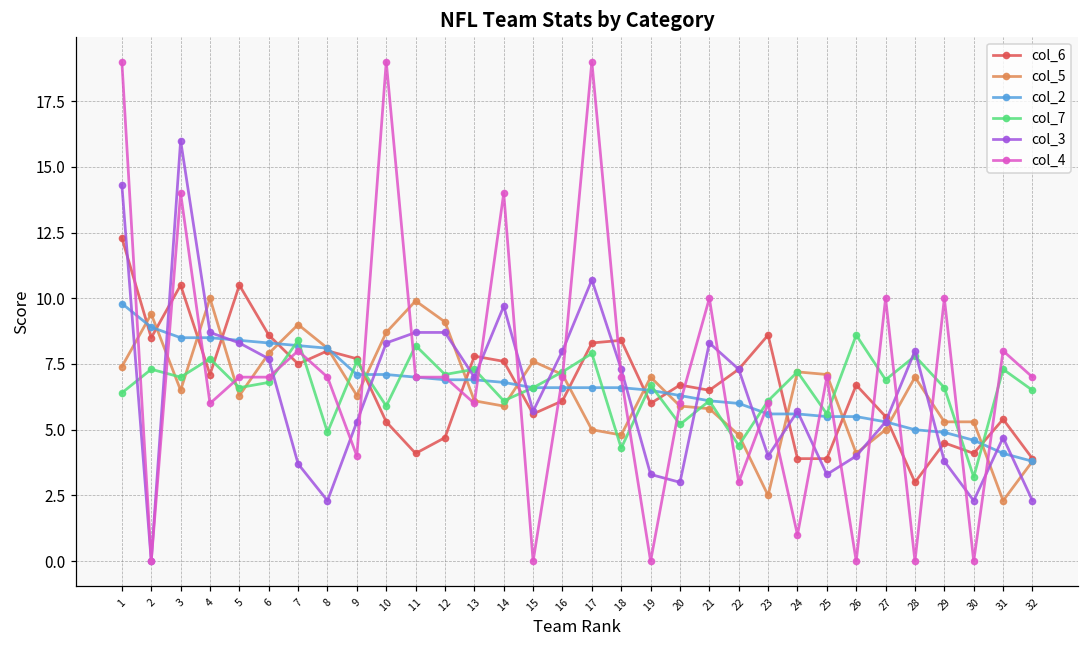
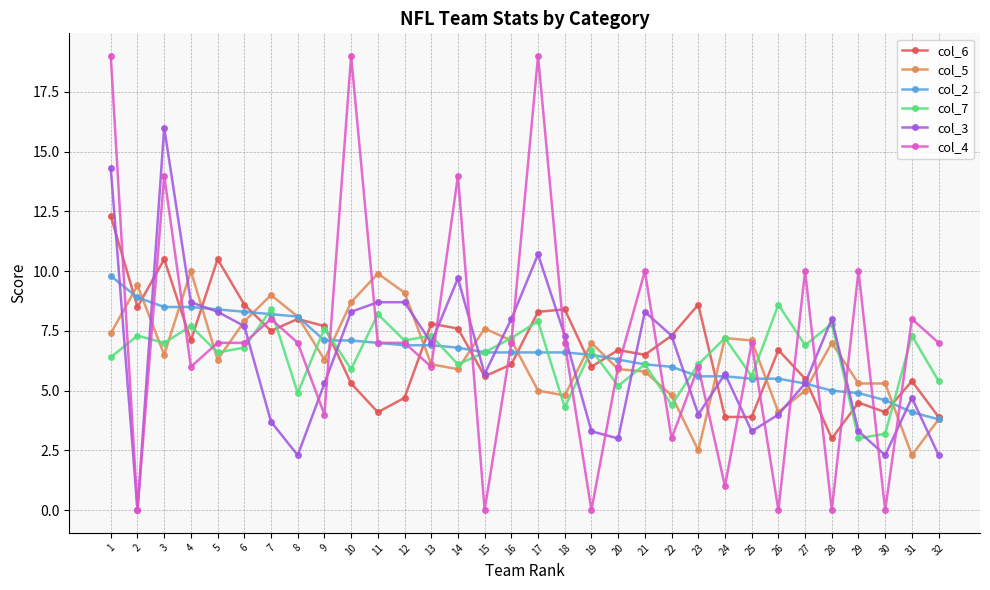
  {
    "col_2": {
      "1": 9.8,
      "2": 8.9,
      "3": 8.5,
      "4": 8.5,
      "6": 8.3,
      "7": 8.2,
      "9": 7.1,
      "10": 7.1,
      "14": 6.8,
      "16": 6.6,
      "17": 6.6,
      "18": 6.6,
      "19": 6.5,
      "20": 6.3,
      "22": 6.0,
      "23": 5.6,
      "26": 5.5,
      "28": 5.0,
      "29": 4.9,
      "30": 4.6,
      "31": 4.1
    },
    "col_7": {
      "1": 6.4,
      "2": 7.3,
      "3": 7.0,
      "4": 7.7,
      "5": 6.6,
      "6": 6.8,
      "7": 8.4,
      "8": 4.9,
      "10": 5.9,
      "11": 8.2,
      "13": 7.3,
      "14": 6.1,
      "17": 7.9,
      "18": 4.3,
      "19": 6.7,
      "20": 5.2,
      "22": 4.4,
      "26": 8.6,
      "27": 6.9,
      "28": 7.8,
-     "29": 6.6,
+     "29": 3.0,
      "30": 3.2,
      "31": 7.3,
-     "32": 6.5
+     "32": 5.4
    },
    "col_3": {
      "1": 14.3,
      "3": 16.0,
      "4": 8.7,
      "6": 7.7,
      "7": 3.7,
      "8": 2.3,
      "9": 5.3,
      "10": 8.3,
      "11": 8.7,
      "12": 8.7,
      "14": 9.7,
      "16": 8.0,
      "17": 10.7,
      "18": 7.3,
      "19": 3.3,
      "20": 3.0,
      "21": 8.3,
      "23": 4.0,
      "25": 3.3,
      "28": 8.0,
-     "29": 3.8,
+     "29": 3.3,
      "30": 2.3,
      "31": 4.7,
      "32": 2.3
    },
    "col_4": {
      "1": 19.0,
      "3": 14.0,
      "4": 6.0,
      "5": 7.0,
      "6": 7.0,
      "7": 8.0,
      "8": 7.0,
      "9": 4.0,
      "10": 19.0,
      "14": 14.0,
      "15": 0.0,
      "17": 19.0,
      "18": 7.0,
      "19": 0.0,
      "21": 10.0,
      "22": 3.0,
      "24": 1.0,
      "26": 0.0,
      "27": 10.0,
      "28": 0.0,
      "29": 10.0,
      "30": 0.0,
      "31": 8.0,
      "32": 7.0
    }
  }
